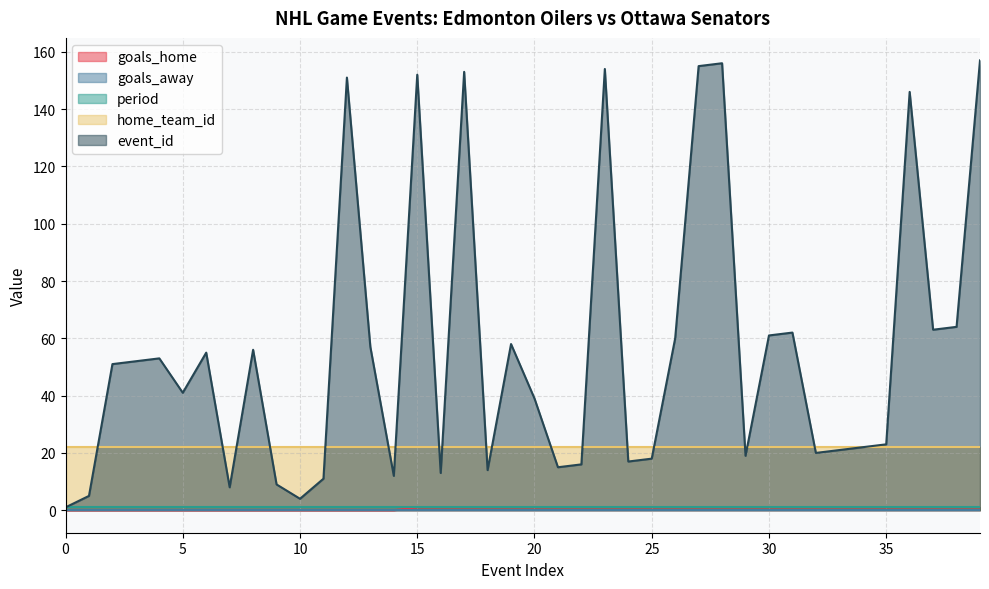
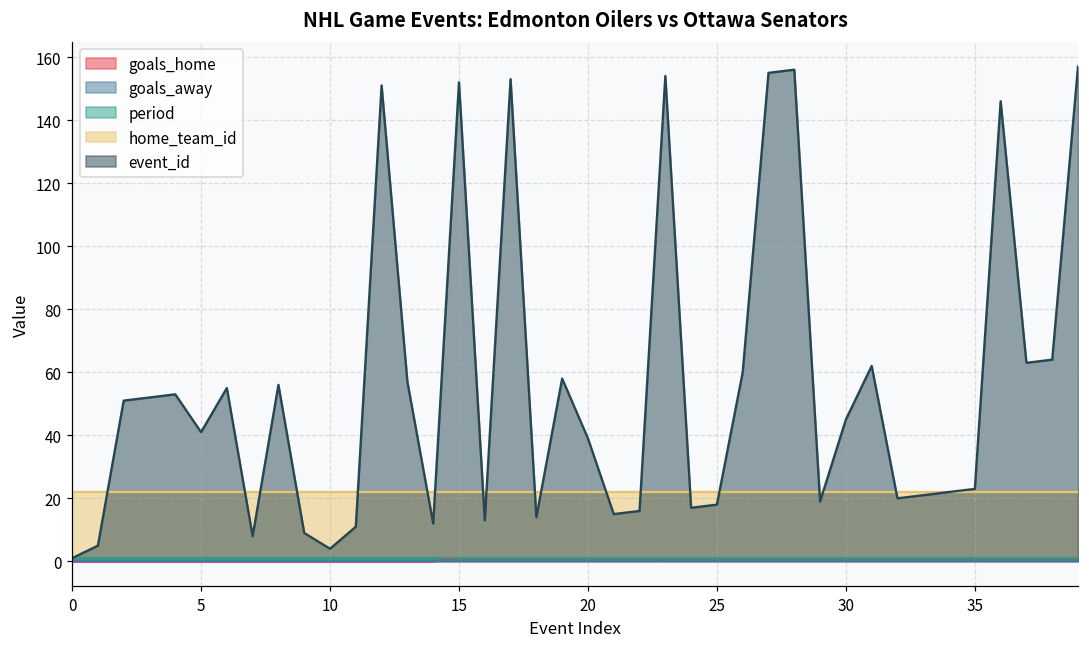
  {
    "home_team_id": {
      "0": 22,
      "5": 22,
      "10": 22,
      "15": 22,
      "20": 22,
      "25": 22,
      "30": 22,
      "35": 22
    },
    "event_id": {
      "5": 41,
      "10": 4,
      "15": 152,
      "20": 39,
      "25": 18,
-     "30": 61,
+     "30": 45,
      "35": 23
    }
  }
